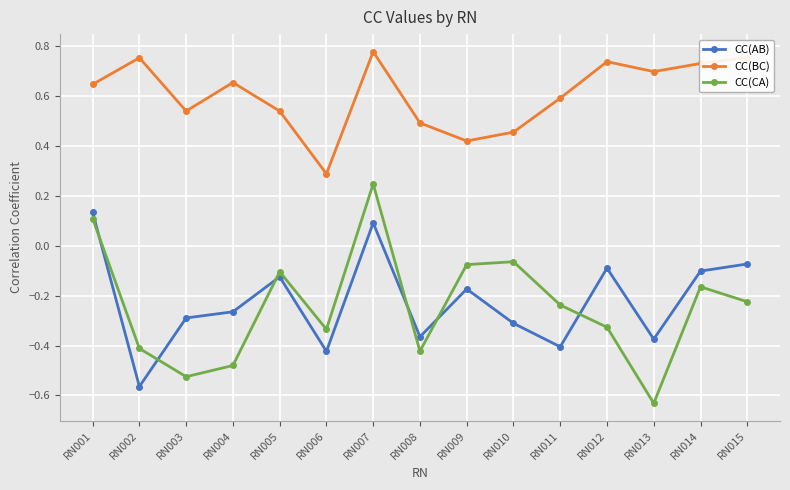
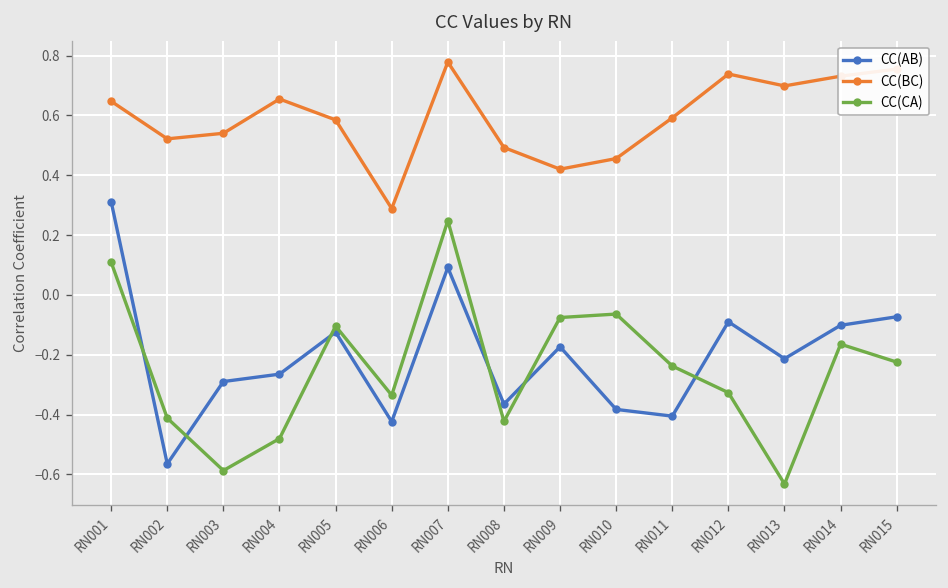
  {
    "CC(AB)": {
-     "RN001": 0.13,
+     "RN001": 0.31,
      "RN002": -0.56,
      "RN003": -0.29,
      "RN004": -0.26,
      "RN005": -0.12,
      "RN006": -0.42,
      "RN007": 0.09,
      "RN008": -0.36,
      "RN009": -0.17,
-     "RN010": -0.31,
+     "RN010": -0.38,
      "RN011": -0.40,
      "RN012": -0.09,
-     "RN013": -0.37,
+     "RN013": -0.21,
      "RN014": -0.10,
      "RN015": -0.07
    },
    "CC(BC)": {
      "RN001": 0.65,
-     "RN002": 0.75,
+     "RN002": 0.52,
      "RN003": 0.54,
      "RN004": 0.65,
-     "RN005": 0.54,
+     "RN005": 0.59,
      "RN006": 0.29,
      "RN007": 0.78,
      "RN008": 0.49,
      "RN009": 0.42,
      "RN010": 0.46,
      "RN011": 0.59,
      "RN012": 0.74,
      "RN013": 0.70
    },
    "CC(CA)": {
      "RN001": 0.11,
      "RN002": -0.41,
-     "RN003": -0.52,
+     "RN003": -0.59,
      "RN004": -0.48,
      "RN005": -0.10,
      "RN006": -0.34,
      "RN007": 0.25,
      "RN008": -0.42,
      "RN009": -0.08,
      "RN010": -0.06,
      "RN011": -0.24,
      "RN012": -0.33,
      "RN013": -0.63,
      "RN014": -0.16,
      "RN015": -0.22
    }
  }
